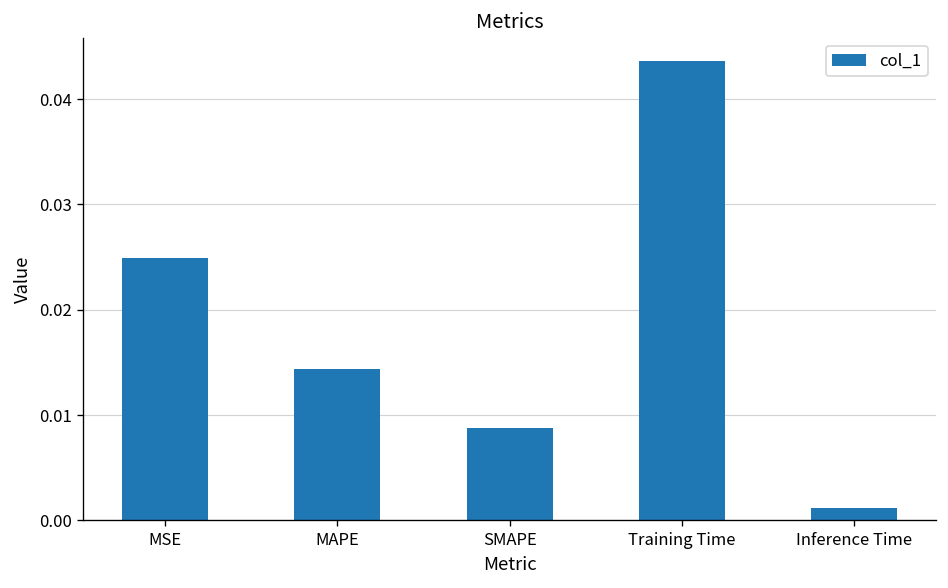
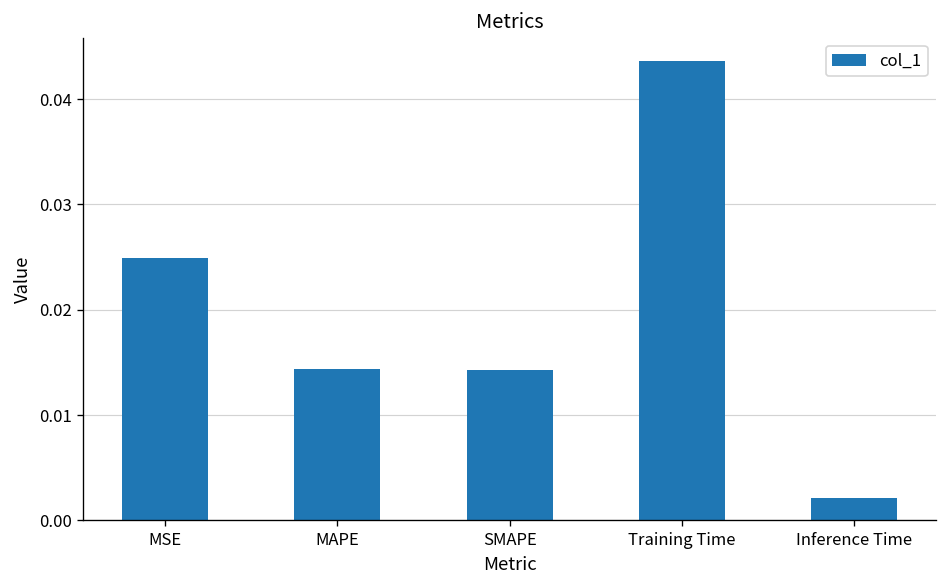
  {
    "MSE": 0.025,
    "MAPE": 0.014,
-   "SMAPE": 0.009,
+   "SMAPE": 0.014,
    "Training Time": 0.044,
-   "Inference Time": 0.001
+   "Inference Time": 0.002
  }
